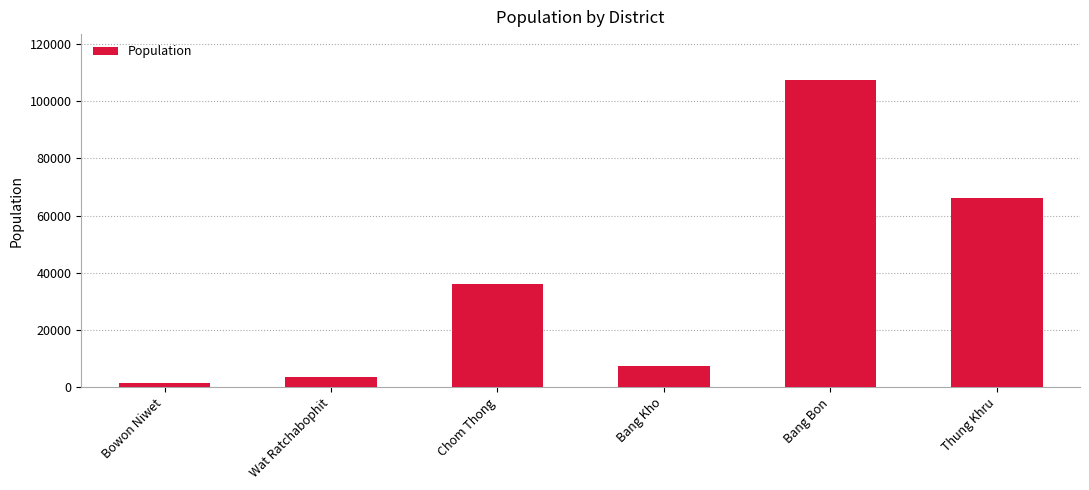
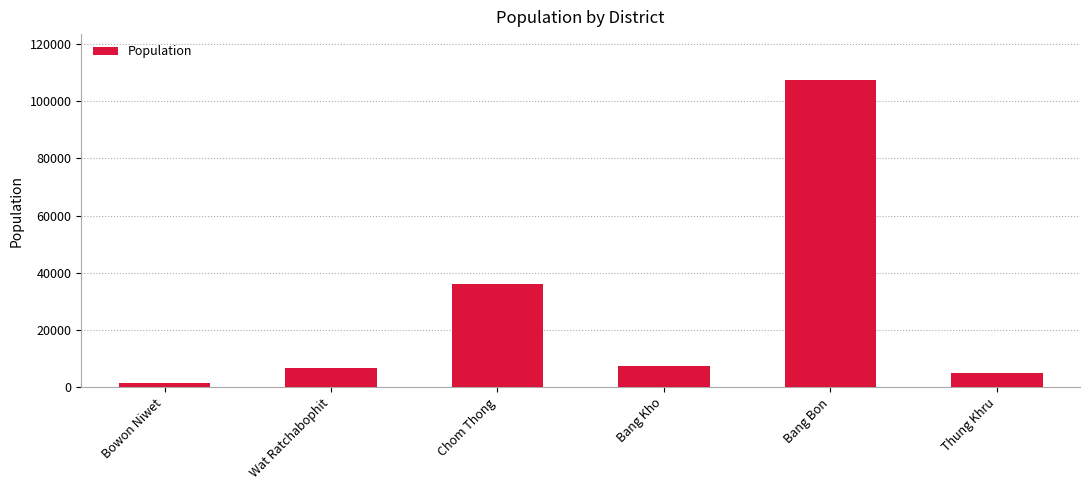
  {
    "Bowon Niwet": 1000,
-   "Wat Ratchabophit": 3000,
+   "Wat Ratchabophit": 7000,
    "Chom Thong": 36000,
    "Bang Kho": 7000,
    "Bang Bon": 107000,
-   "Thung Khru": 66000
+   "Thung Khru": 5000
  }
